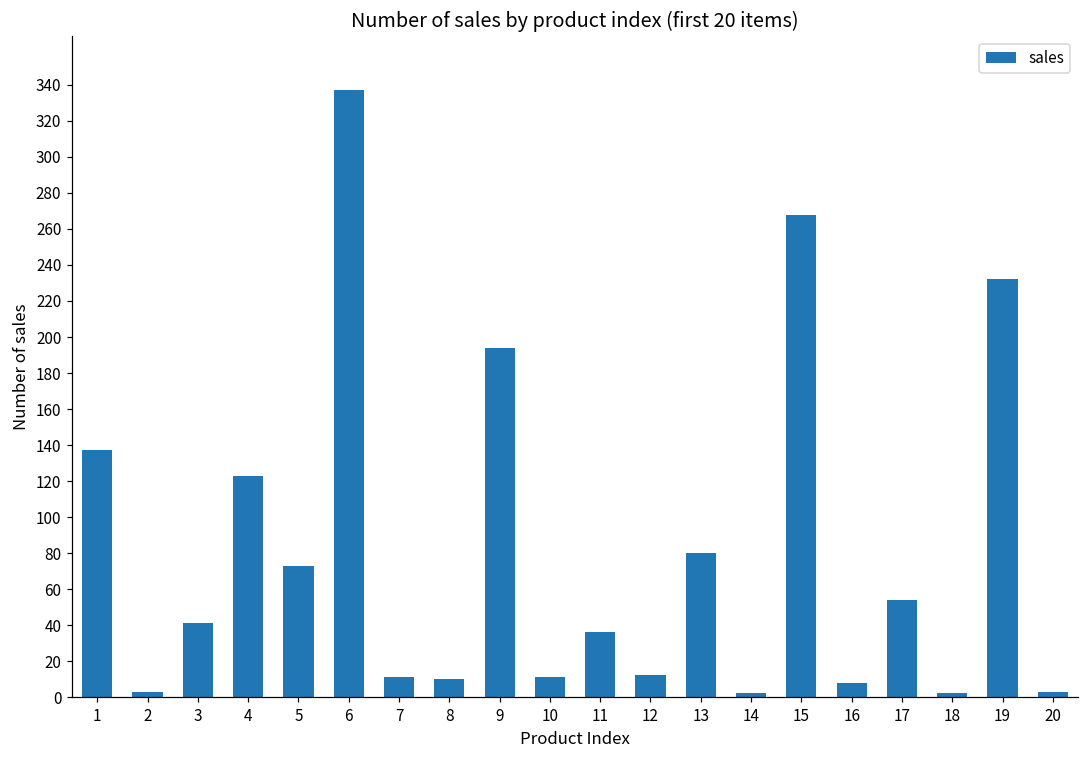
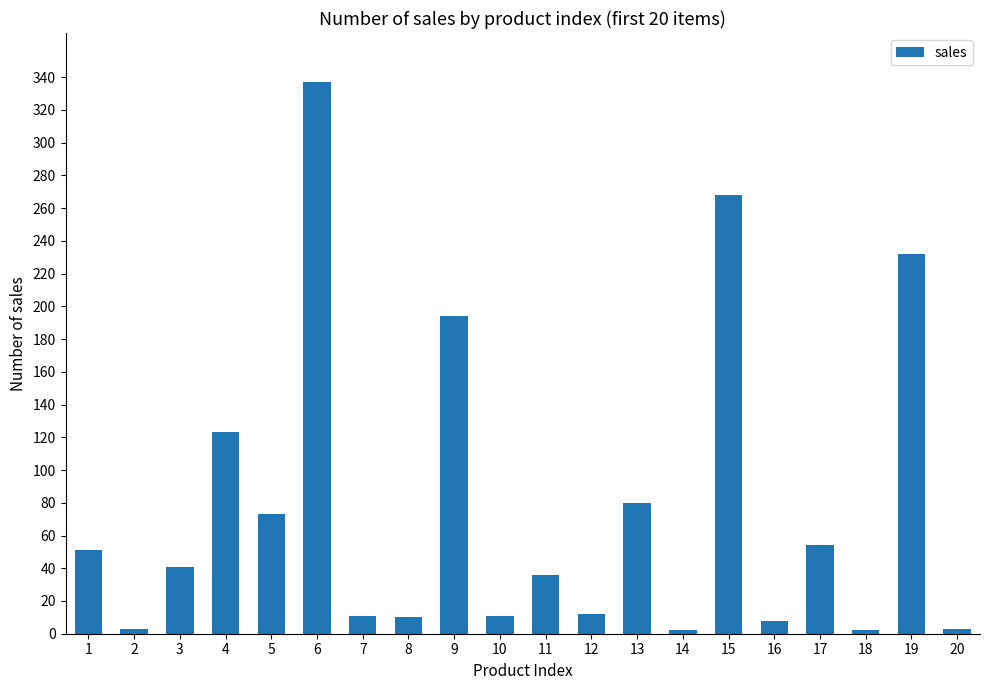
  {
-   "1": 137,
+   "1": 51,
    "2": 3,
    "3": 41,
    "4": 123,
    "5": 73,
    "6": 337,
    "7": 11,
    "8": 10,
    "9": 194,
    "10": 11,
    "11": 36,
    "12": 12,
    "13": 80,
    "14": 2,
    "15": 268,
    "16": 8,
    "17": 54,
    "18": 2,
    "19": 232,
    "20": 3
  }
